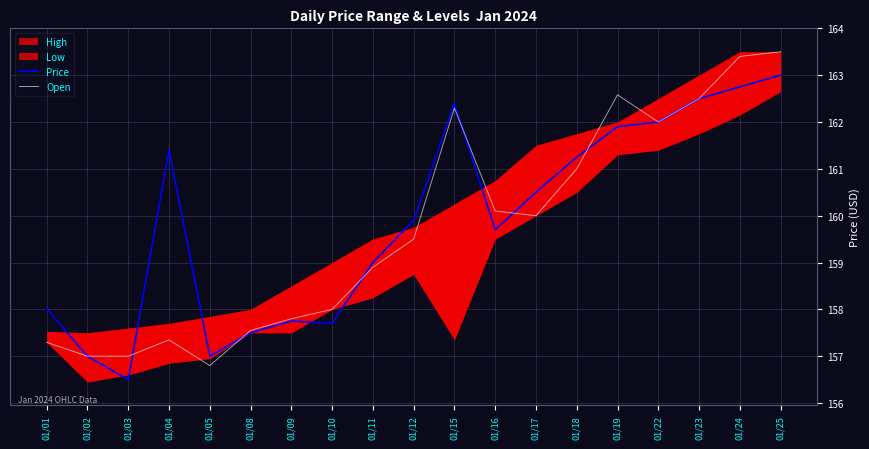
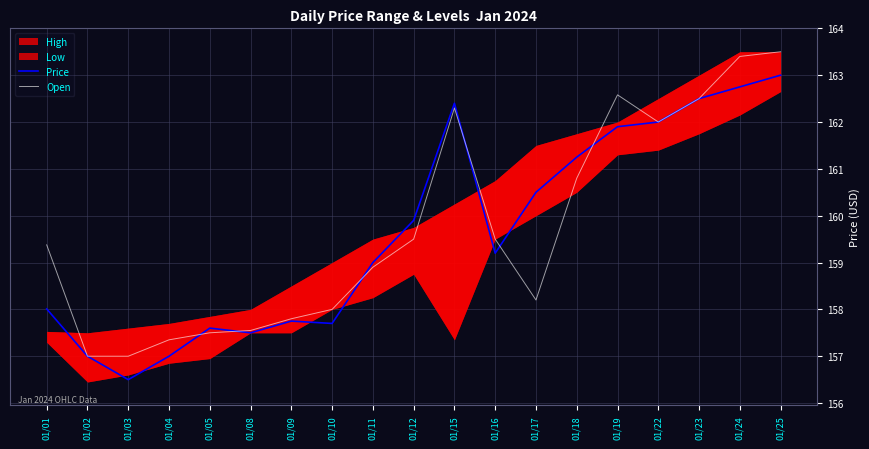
  {
    "Price": {
      "01/01": 158.0,
      "01/03": 156.5,
-     "01/04": 161.4,
-     "01/05": 157.0,
+     "01/04": 157.0,
+     "01/05": 157.6,
      "01/10": 157.7,
      "01/11": 159.0,
      "01/12": 159.9,
      "01/15": 162.4,
-     "01/16": 159.7,
+     "01/16": 159.2,
      "01/17": 160.5,
      "01/18": 161.3,
      "01/19": 161.9,
      "01/24": 162.8,
      "01/25": 163.0
    },
    "Open": {
-     "01/01": 157.3,
+     "01/01": 159.4,
      "01/03": 157.0,
      "01/04": 157.4,
-     "01/05": 156.8,
+     "01/05": 157.5,
      "01/10": 158.0,
      "01/11": 158.9,
      "01/12": 159.5,
      "01/15": 162.3,
-     "01/16": 160.1,
-     "01/17": 160.0,
-     "01/18": 161.0,
+     "01/16": 159.5,
+     "01/17": 158.2,
+     "01/18": 160.8,
      "01/19": 162.6,
      "01/24": 163.4
    }
  }
